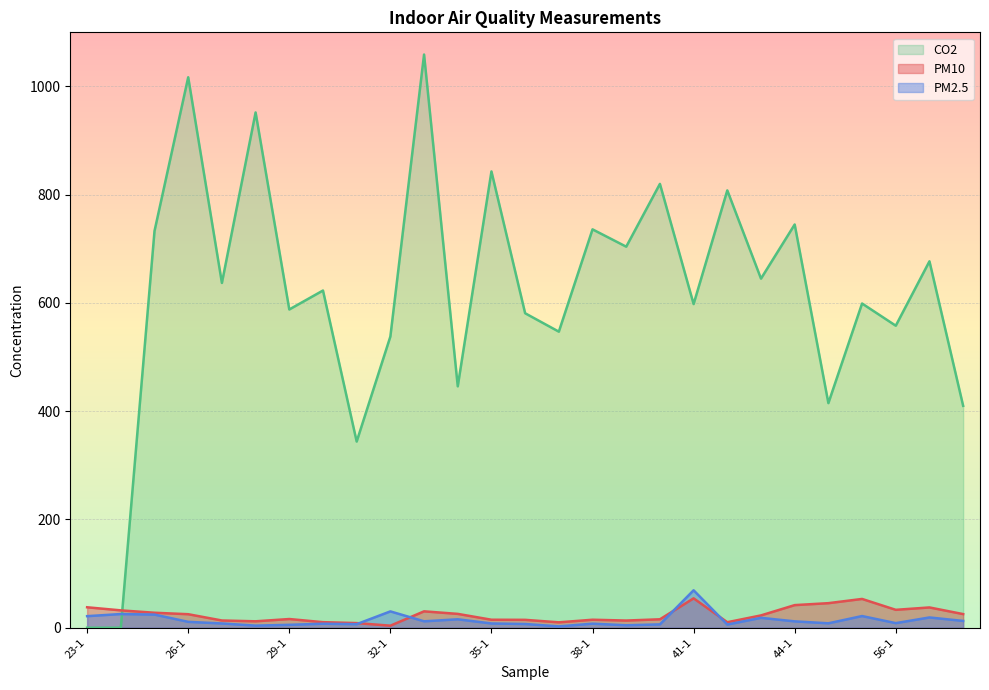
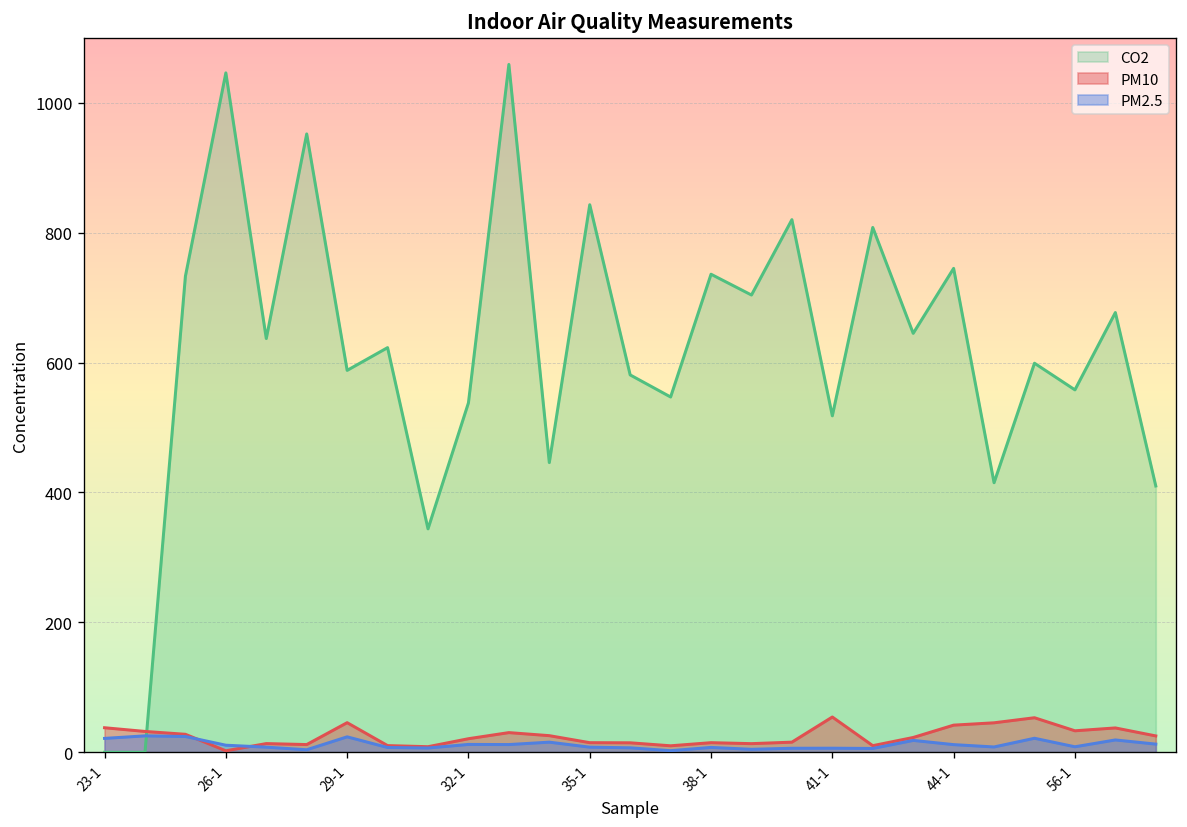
  {
    "CO2": {
      "23-1": 0,
-     "26-1": 1020,
+     "26-1": 1050,
      "29-1": 590,
      "32-1": 540,
      "35-1": 840,
      "38-1": 740,
-     "41-1": 600,
+     "41-1": 520,
      "44-1": 750,
      "56-1": 560
    },
    "PM10": {
      "23-1": 40,
-     "26-1": 30,
-     "29-1": 20,
-     "32-1": 0,
+     "26-1": 0,
+     "29-1": 50,
+     "32-1": 20,
      "35-1": 10,
      "38-1": 10,
      "41-1": 50,
      "44-1": 40,
      "56-1": 30
    },
    "PM2.5": {
      "23-1": 20,
      "26-1": 10,
-     "29-1": 10,
-     "32-1": 30,
+     "29-1": 20,
+     "32-1": 10,
      "35-1": 10,
      "38-1": 10,
-     "41-1": 70,
+     "41-1": 10,
      "44-1": 10,
      "56-1": 10
    }
  }
